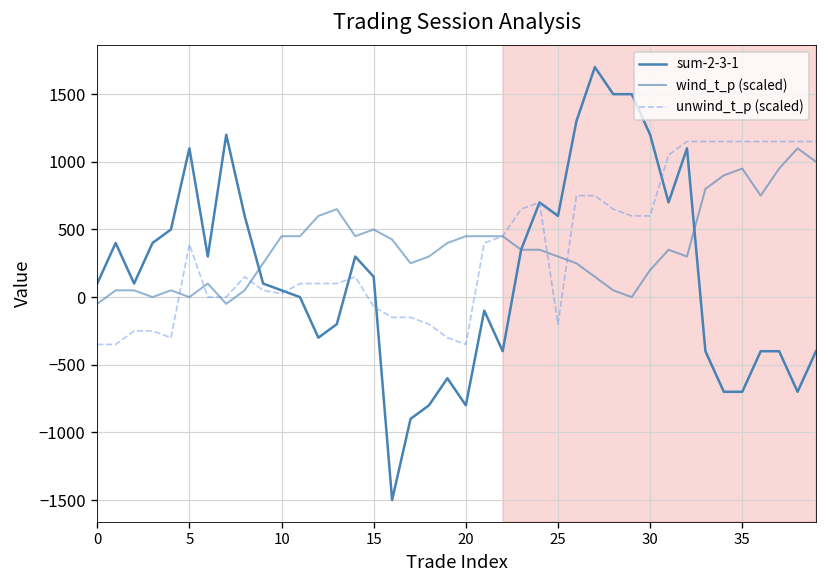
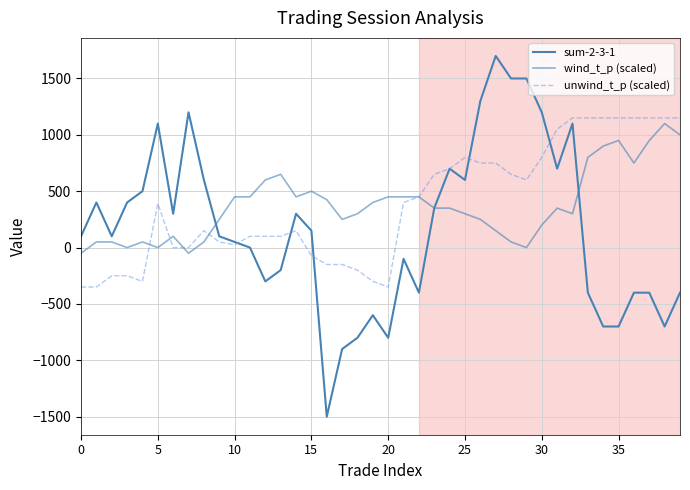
  {
    "unwind_t_p (scaled)": {
      "0": -350,
      "5": 390,
      "10": 30,
      "15": -70,
      "20": -350,
-     "25": -200,
-     "30": 600,
+     "25": 800,
+     "30": 800,
      "35": 1150
    }
  }
